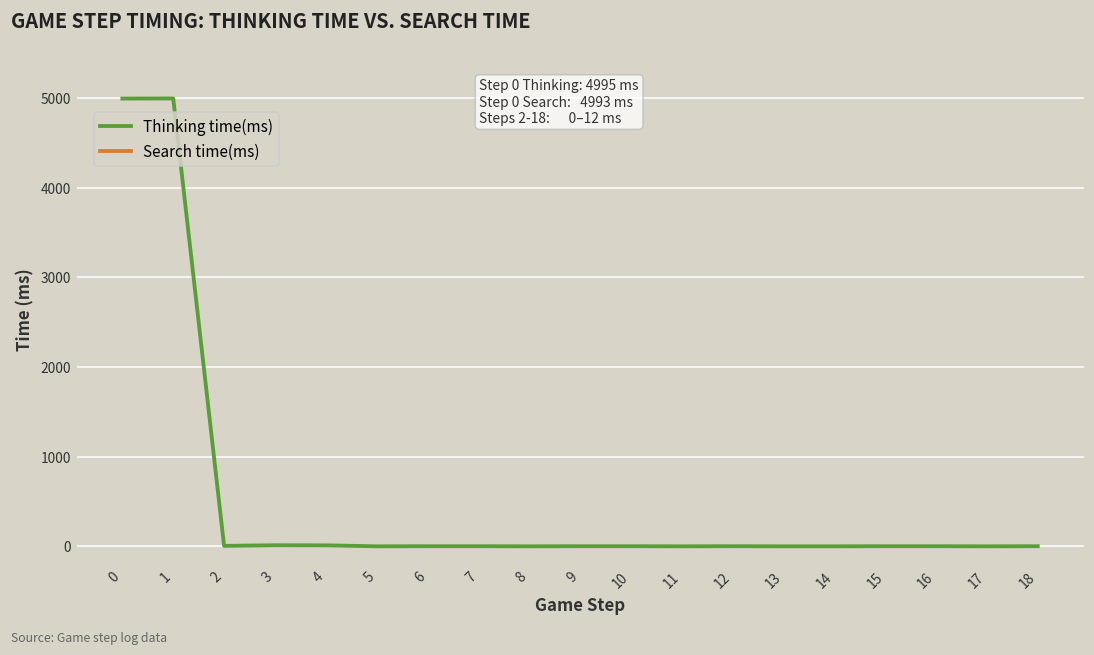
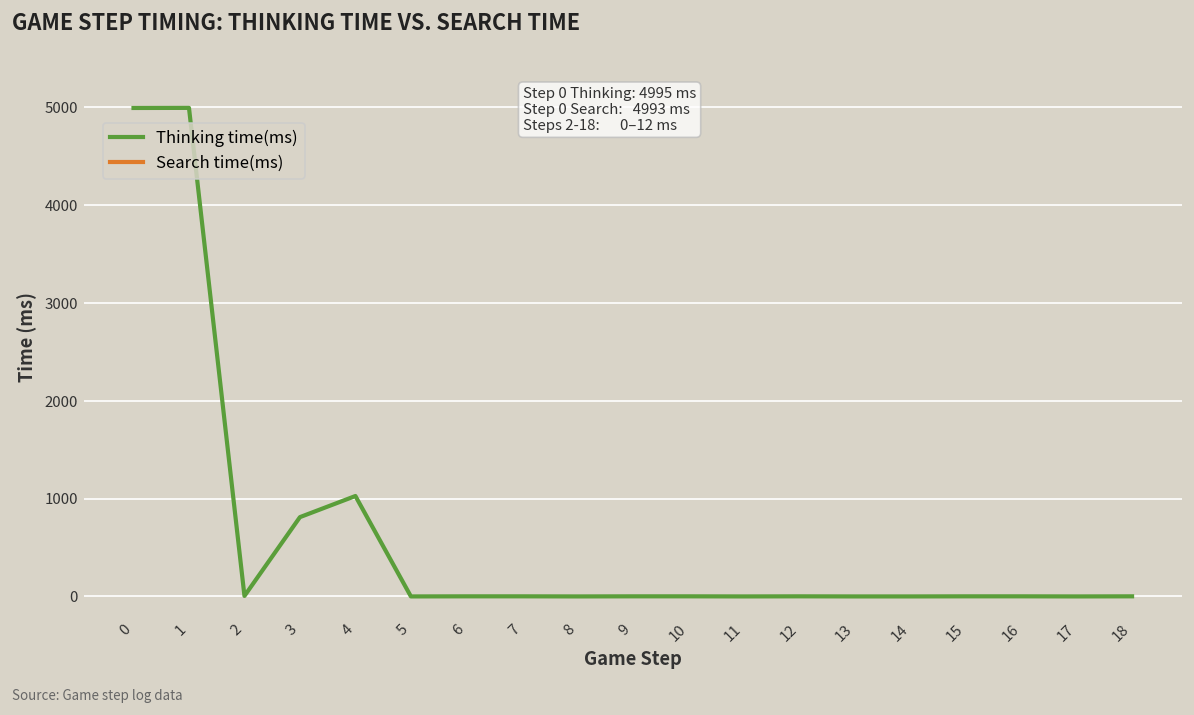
  {
    "Thinking time(ms)": {
      "1": 5000,
      "2": 0,
-     "3": 0,
-     "4": 0,
+     "3": 800,
+     "4": 1000,
      "5": 0,
      "6": 0,
      "7": 0,
      "8": 0,
      "9": 0,
      "10": 0,
      "11": 0,
      "12": 0,
      "13": 0,
      "14": 0,
      "15": 0,
      "16": 0,
      "17": 0,
      "18": 0
    }
  }
